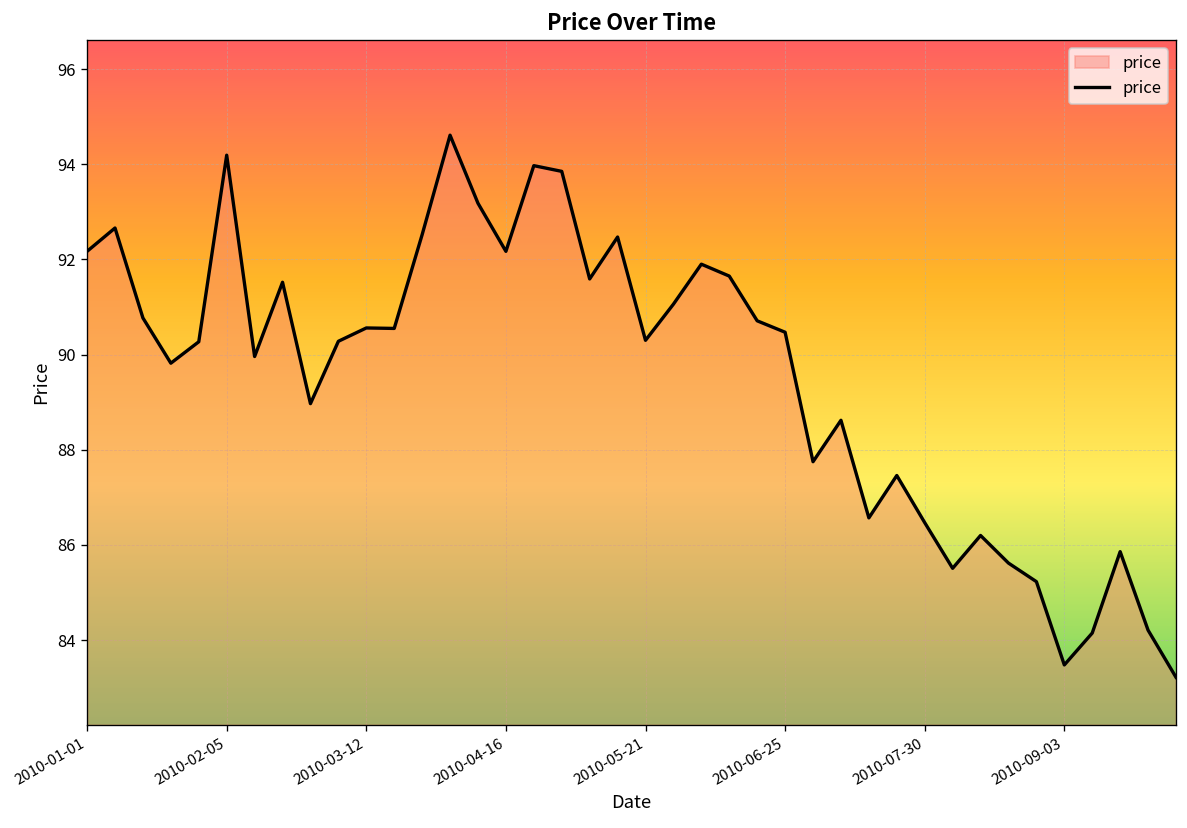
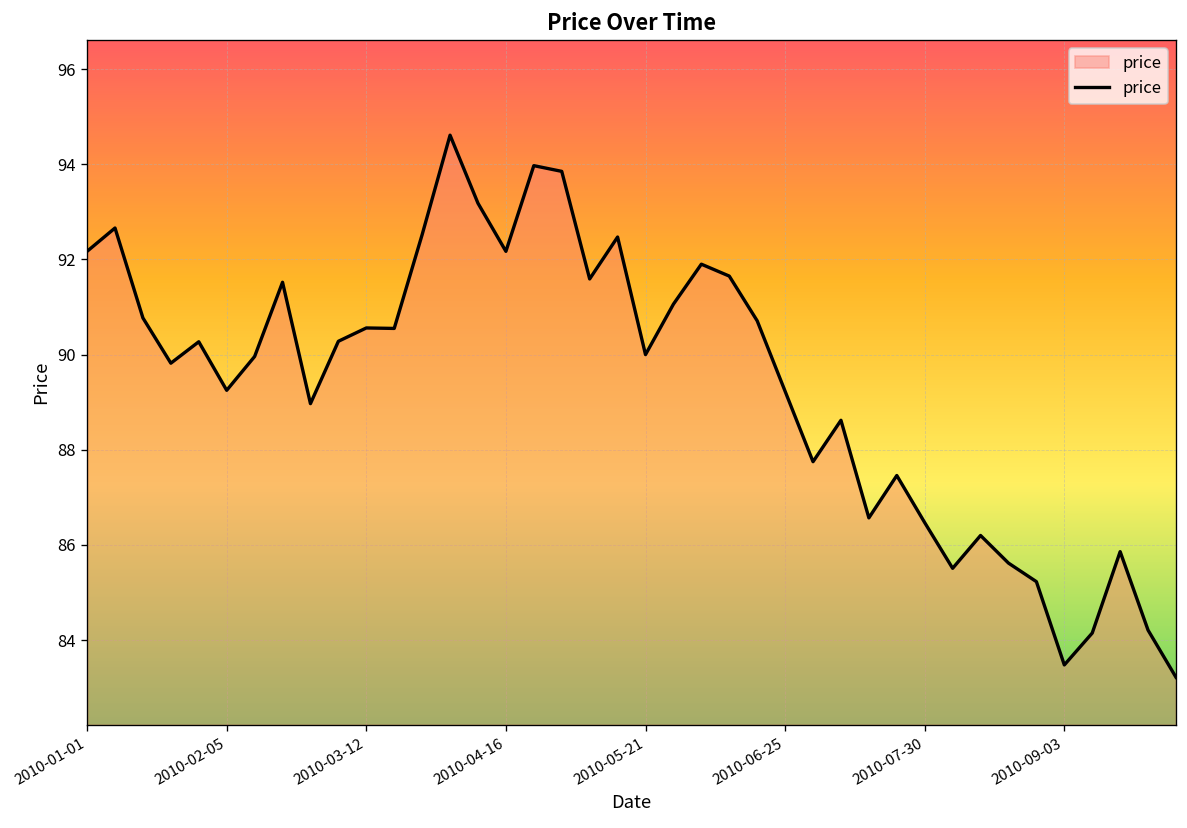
  {
    "2010-01-01": 92.2,
-   "2010-02-05": 94.2,
+   "2010-02-05": 89.3,
    "2010-03-12": 90.6,
    "2010-04-16": 92.2,
-   "2010-05-21": 90.3,
-   "2010-06-25": 90.5,
+   "2010-05-21": 90.0,
+   "2010-06-25": 89.2,
    "2010-07-30": 86.5,
    "2010-09-03": 83.5
  }
